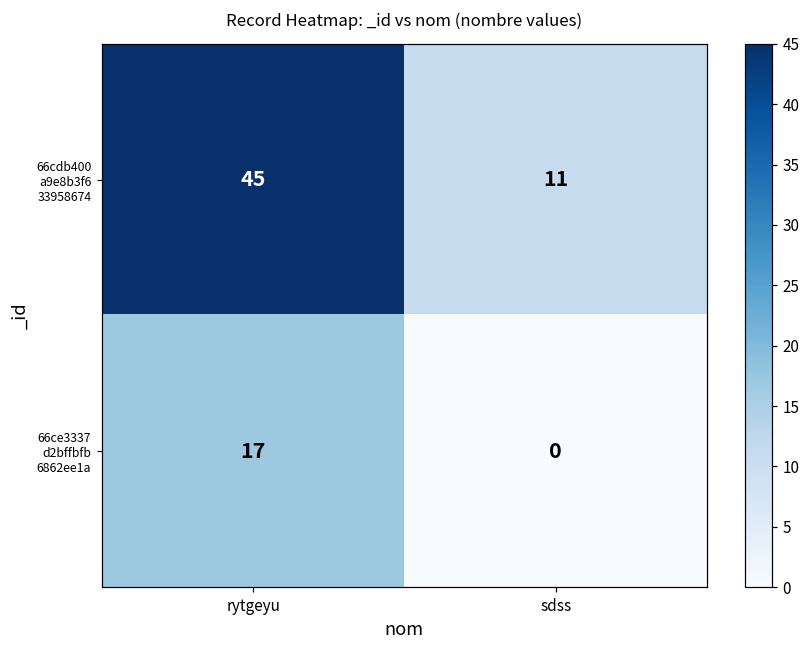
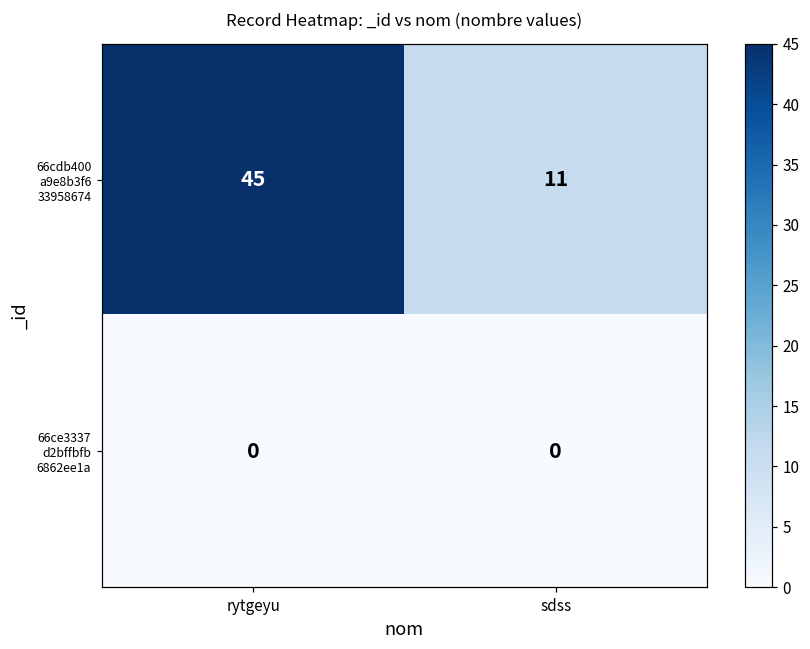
  {
    "66cdb400 a9e8b3f6 33958674": {
      "rytgeyu": 45,
      "sdss": 11
    },
    "66ce3337 d2bffbfb 6862ee1a": {
-     "rytgeyu": 17,
+     "rytgeyu": 0,
      "sdss": 0
    }
  }
